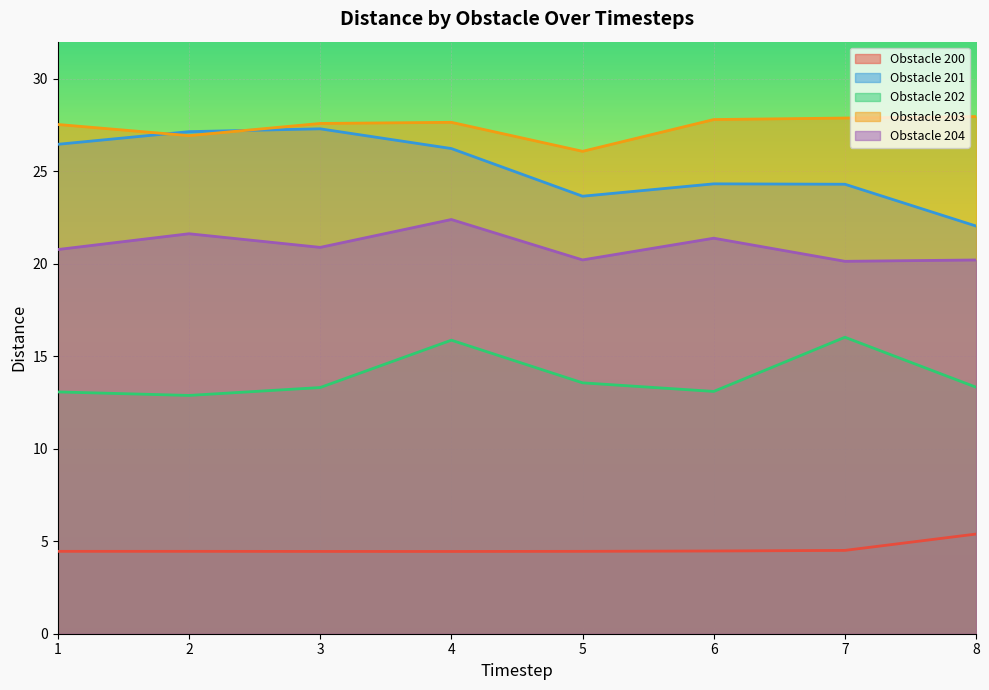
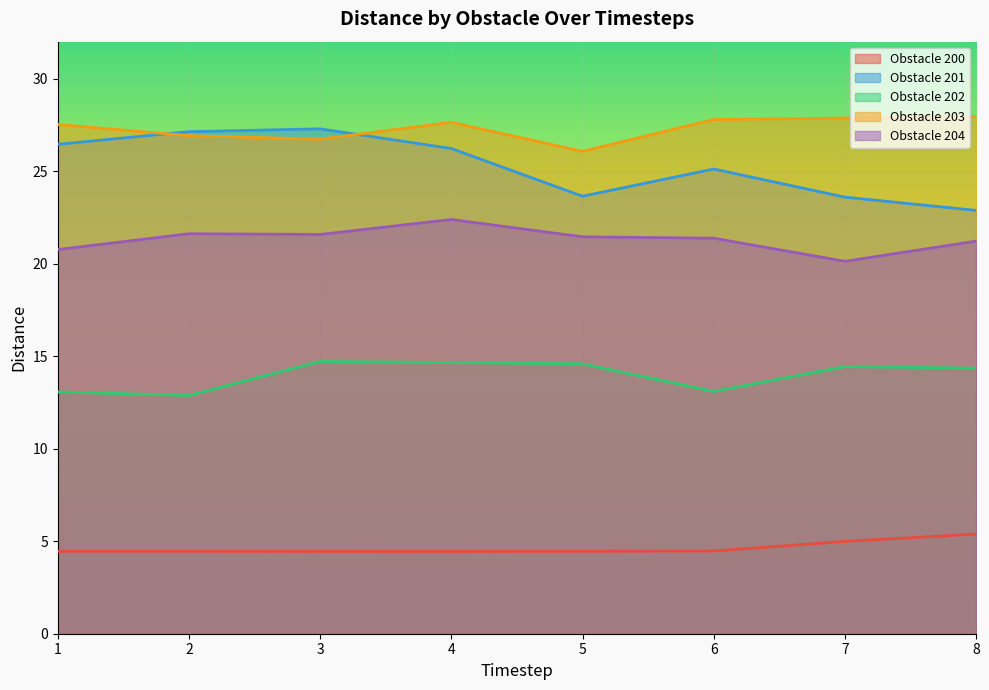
  {
    "Obstacle 200": {
      "1": 4.5,
      "2": 4.5,
      "3": 4.4,
      "4": 4.4,
      "5": 4.5,
      "6": 4.5,
-     "7": 4.5,
+     "7": 5.0,
      "8": 5.4
    },
    "Obstacle 201": {
      "1": 26.5,
      "2": 27.1,
      "3": 27.3,
      "4": 26.2,
      "5": 23.6,
-     "6": 24.3,
-     "7": 24.3,
-     "8": 22.0
+     "6": 25.1,
+     "7": 23.6,
+     "8": 22.9
    },
    "Obstacle 202": {
      "1": 13.1,
      "2": 12.9,
-     "3": 13.3,
-     "4": 15.9,
-     "5": 13.6,
+     "3": 14.7,
+     "4": 14.7,
+     "5": 14.6,
      "6": 13.1,
-     "7": 16.0,
-     "8": 13.3
+     "7": 14.4,
+     "8": 14.4
    },
    "Obstacle 203": {
      "1": 27.5,
      "2": 26.9,
-     "3": 27.6,
+     "3": 26.7,
      "4": 27.6,
      "5": 26.1,
      "6": 27.8,
      "7": 27.9,
      "8": 28.0
    },
    "Obstacle 204": {
      "1": 20.8,
      "2": 21.6,
-     "3": 20.9,
+     "3": 21.6,
      "4": 22.4,
-     "5": 20.2,
+     "5": 21.5,
      "6": 21.4,
      "7": 20.1,
-     "8": 20.2
+     "8": 21.2
    }
  }
